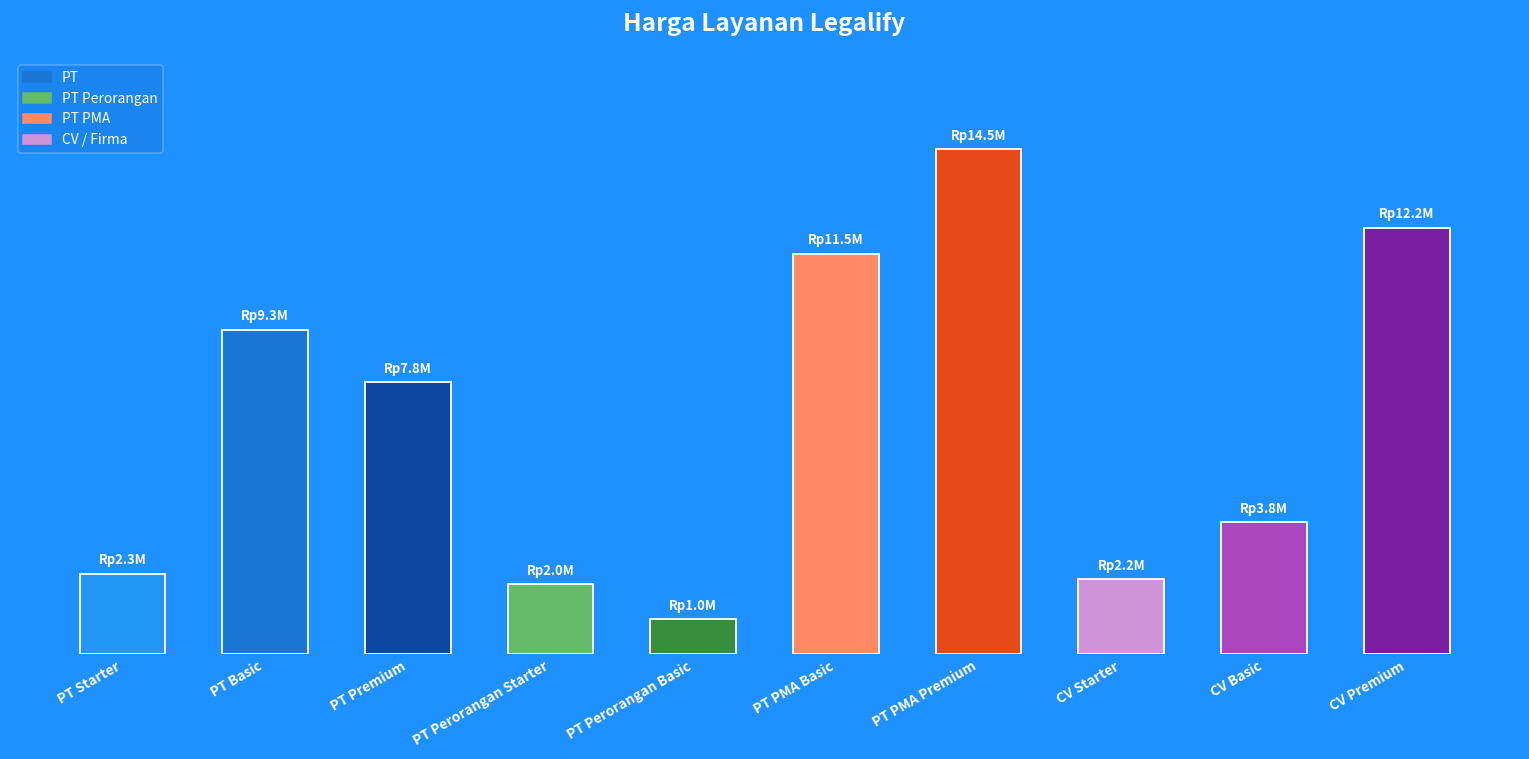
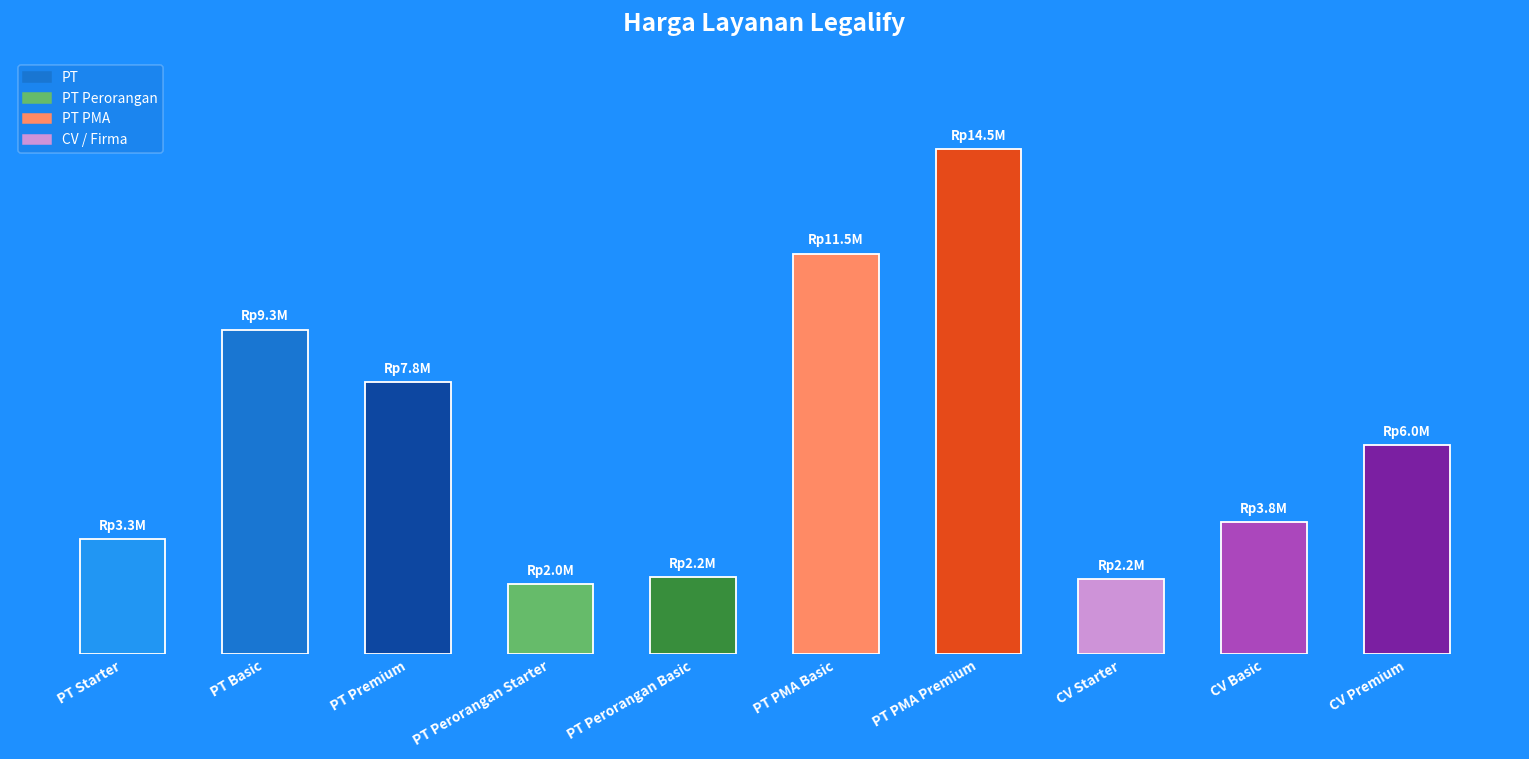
  {
-   "PT Starter": "2.3M",
-   "PT Perorangan Basic": "1.0M",
-   "CV Premium": "12.2M"
+   "PT Starter": "3.3M",
+   "PT Perorangan Basic": "2.2M",
+   "CV Premium": "6.0M"
  }
